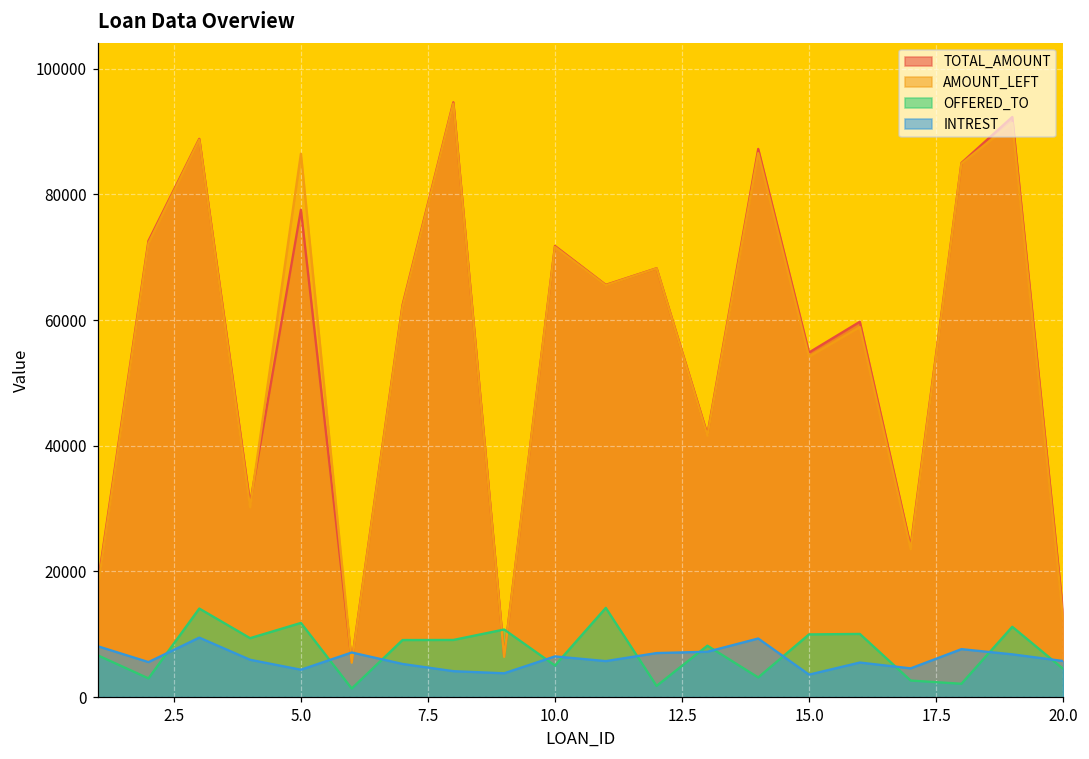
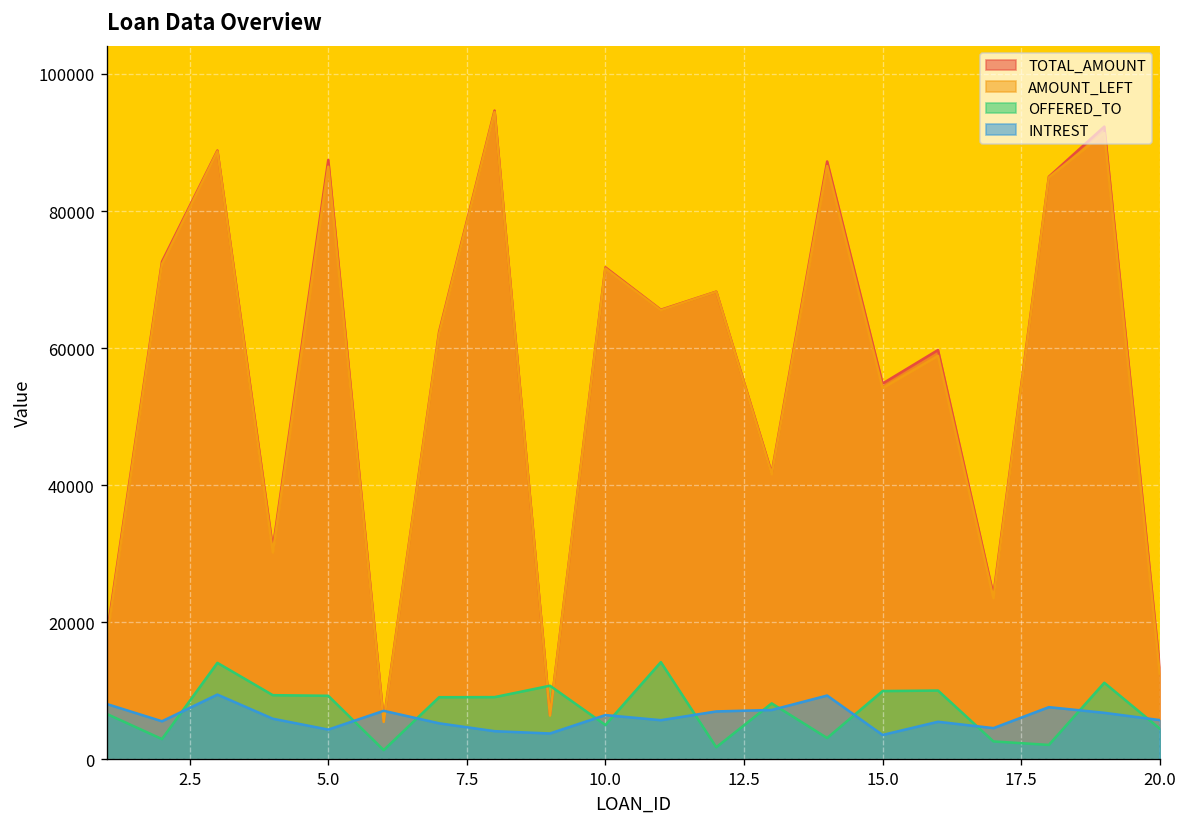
  {
    "TOTAL_AMOUNT": {
-     "5.0": 78000,
+     "5.0": 87000,
      "15.0": 55000,
      "20.0": 13000
    },
    "AMOUNT_LEFT": {
      "5.0": 86000,
      "15.0": 54000,
      "20.0": 13000
    },
    "OFFERED_TO": {
-     "5.0": 12000,
+     "5.0": 9000,
      "10.0": 5000,
      "15.0": 10000,
      "20.0": 5000
    },
    "INTREST": {
      "5.0": 4000,
      "10.0": 6000,
      "15.0": 4000,
      "20.0": 6000
    }
  }
